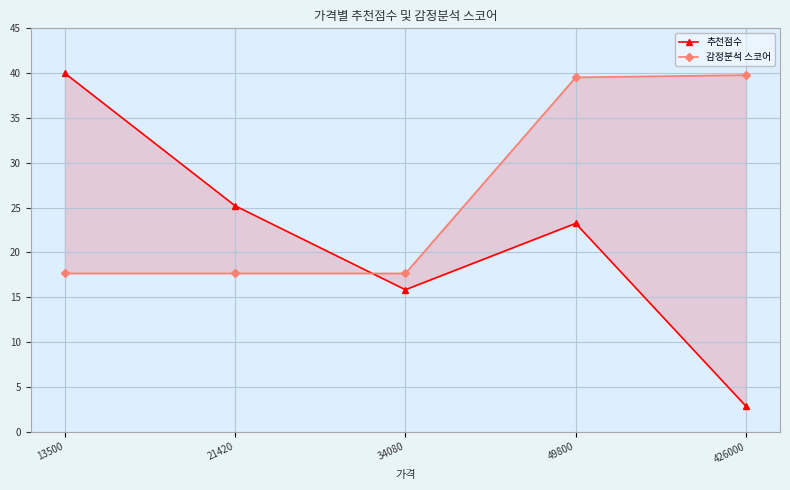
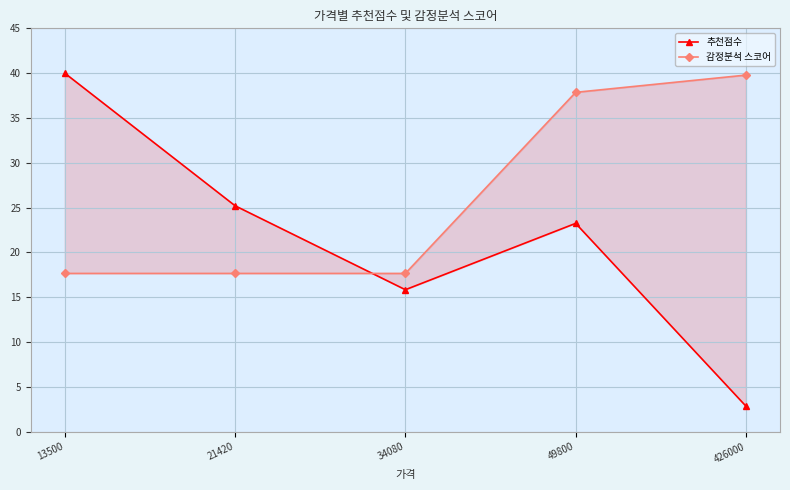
  {
    "감정분석 스코어": {
      "13500": 18,
      "21420": 18,
-     "49800": 40
+     "49800": 38
    }
  }
